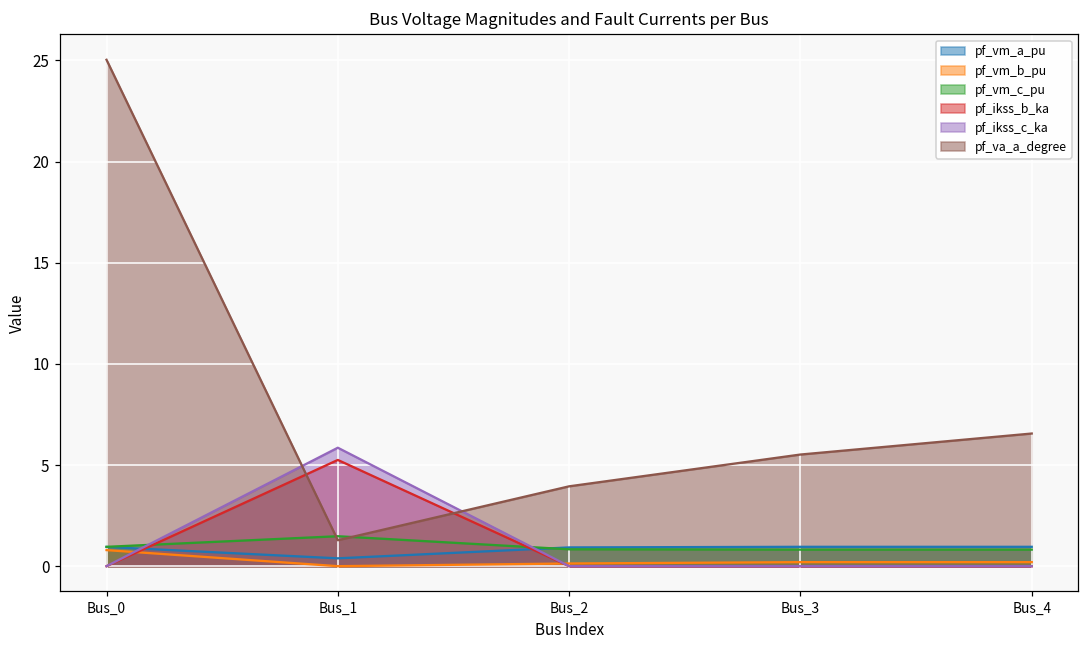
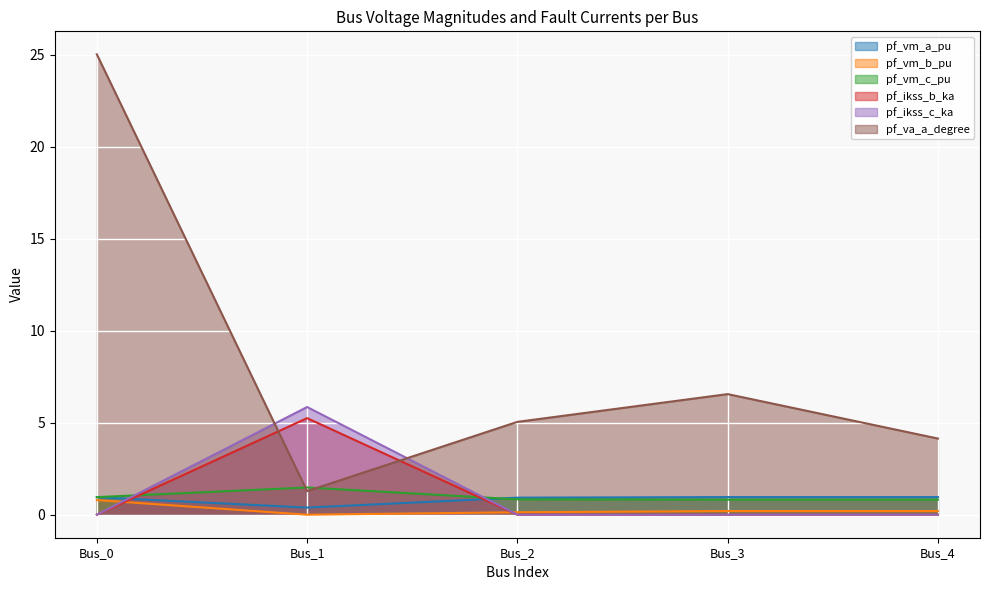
  {
    "pf_vm_a_pu": {
      "Bus_1": 0.4,
      "Bus_3": 1.0,
      "Bus_4": 1.0
    },
    "pf_vm_b_pu": {
      "Bus_0": 0.8,
      "Bus_1": 0.0,
      "Bus_3": 0.2,
      "Bus_4": 0.2
    },
    "pf_vm_c_pu": {
      "Bus_1": 1.5,
      "Bus_3": 0.8,
      "Bus_4": 0.8
    },
    "pf_ikss_b_ka": {
      "Bus_1": 5.3
    },
    "pf_ikss_c_ka": {
      "Bus_1": 5.9
    },
    "pf_va_a_degree": {
      "Bus_0": 25.0,
      "Bus_1": 1.3,
-     "Bus_2": 3.9,
-     "Bus_3": 5.5,
-     "Bus_4": 6.6
+     "Bus_2": 5.0,
+     "Bus_3": 6.6,
+     "Bus_4": 4.1
    }
  }
